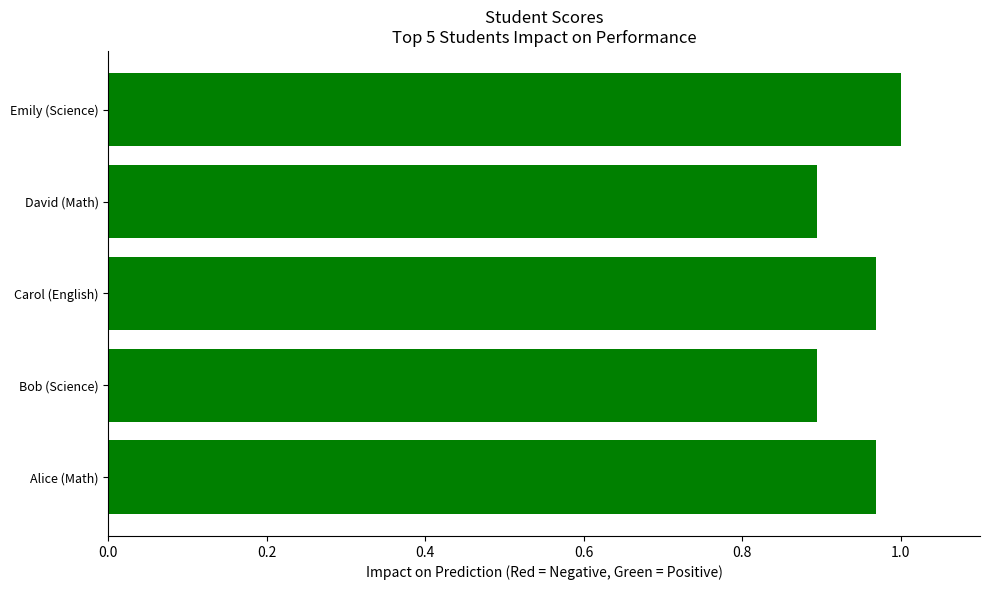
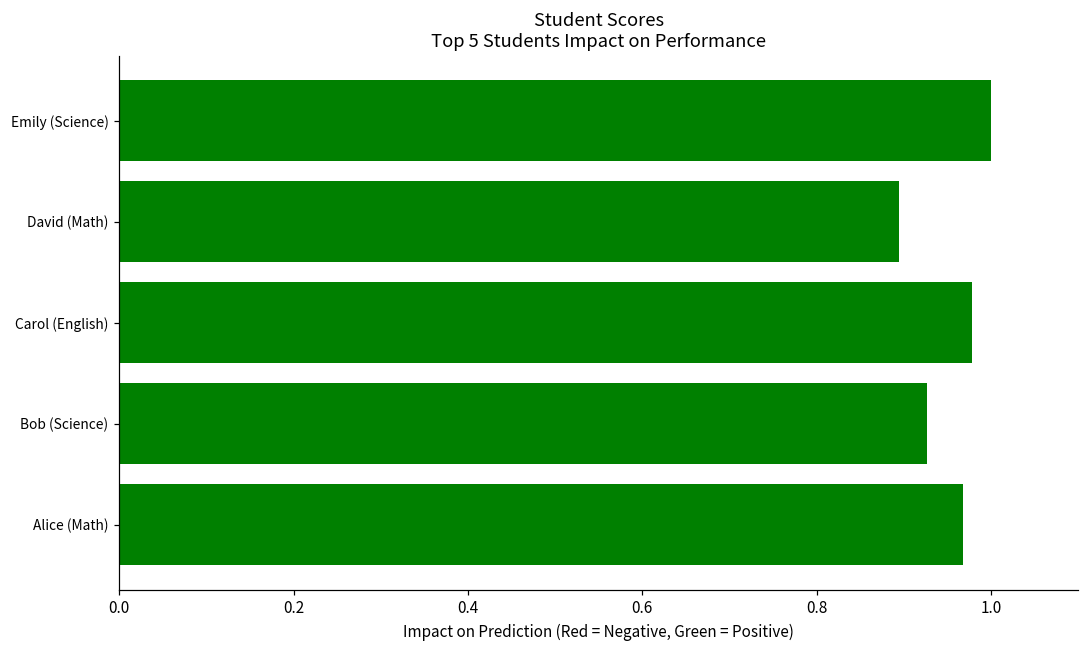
  {
    "Emily (Science)": 1.00,
    "David (Math)": 0.89,
-   "Carol (English)": 0.97,
-   "Bob (Science)": 0.89,
+   "Carol (English)": 0.98,
+   "Bob (Science)": 0.93,
    "Alice (Math)": 0.97
  }
